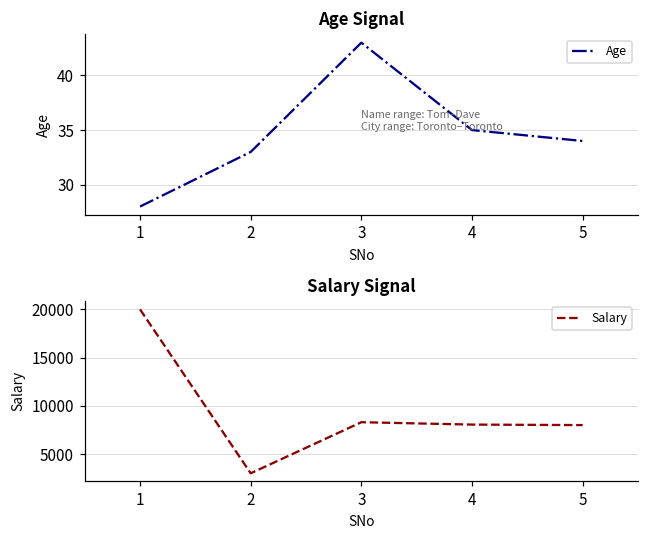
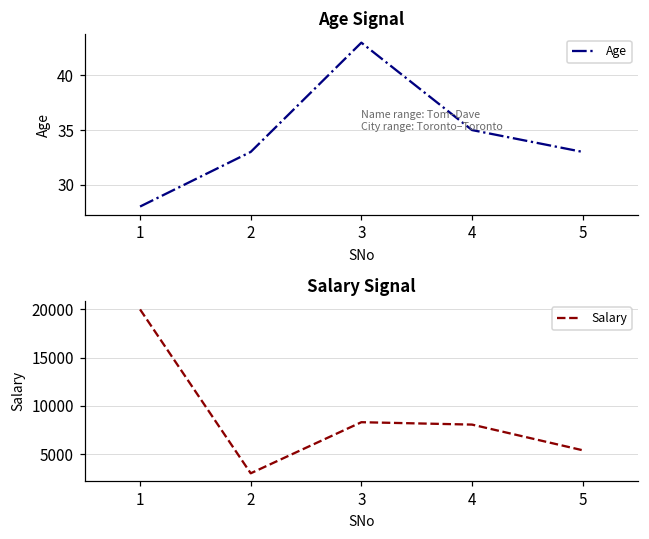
  {
    "Age Signal": {
      "1": 28,
      "2": 33,
      "3": 43,
      "4": 35,
-     "5": 34
+     "5": 33
    },
    "Salary Signal": {
      "1": 20000,
      "2": 3000,
      "3": 8000,
      "4": 8000,
-     "5": 8000
+     "5": 5000
    }
  }
